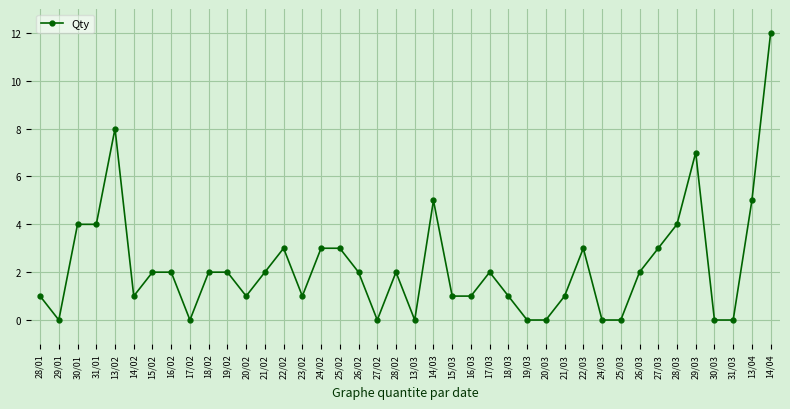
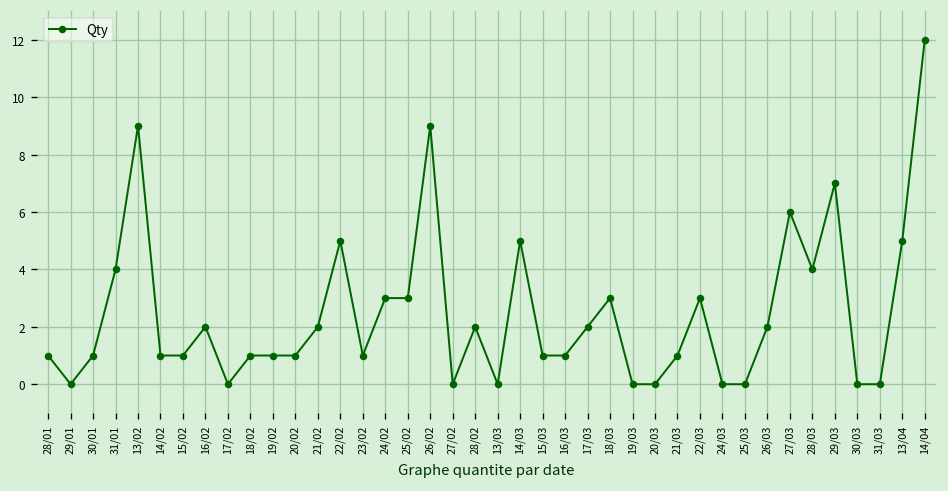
  {
    "28/01": 1,
    "29/01": 0,
-   "30/01": 4,
+   "30/01": 1,
    "31/01": 4,
-   "13/02": 8,
+   "13/02": 9,
    "14/02": 1,
-   "15/02": 2,
+   "15/02": 1,
    "16/02": 2,
    "17/02": 0,
-   "18/02": 2,
-   "19/02": 2,
+   "18/02": 1,
+   "19/02": 1,
    "20/02": 1,
    "21/02": 2,
-   "22/02": 3,
+   "22/02": 5,
    "23/02": 1,
    "24/02": 3,
    "25/02": 3,
-   "26/02": 2,
+   "26/02": 9,
    "27/02": 0,
    "28/02": 2,
    "13/03": 0,
    "14/03": 5,
    "15/03": 1,
    "16/03": 1,
    "17/03": 2,
-   "18/03": 1,
+   "18/03": 3,
    "19/03": 0,
    "20/03": 0,
    "21/03": 1,
    "22/03": 3,
    "24/03": 0,
    "25/03": 0,
    "26/03": 2,
-   "27/03": 3,
+   "27/03": 6,
    "28/03": 4,
    "29/03": 7,
    "30/03": 0,
    "31/03": 0,
    "13/04": 5,
    "14/04": 12
  }
